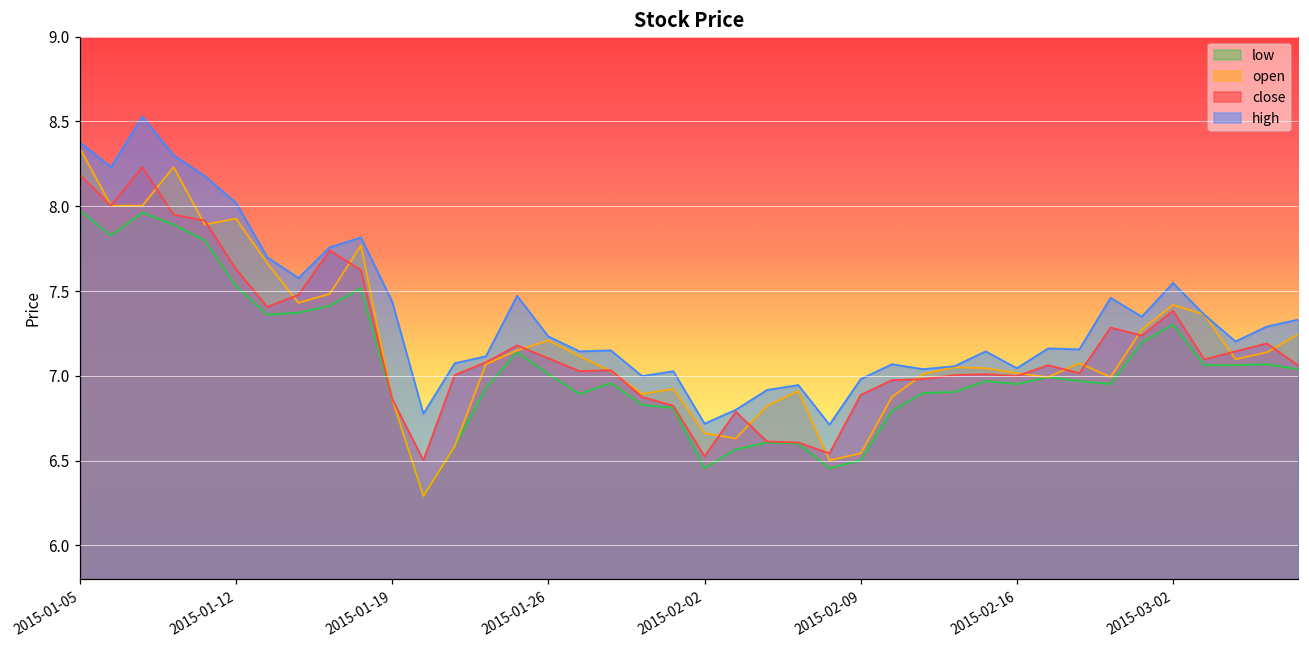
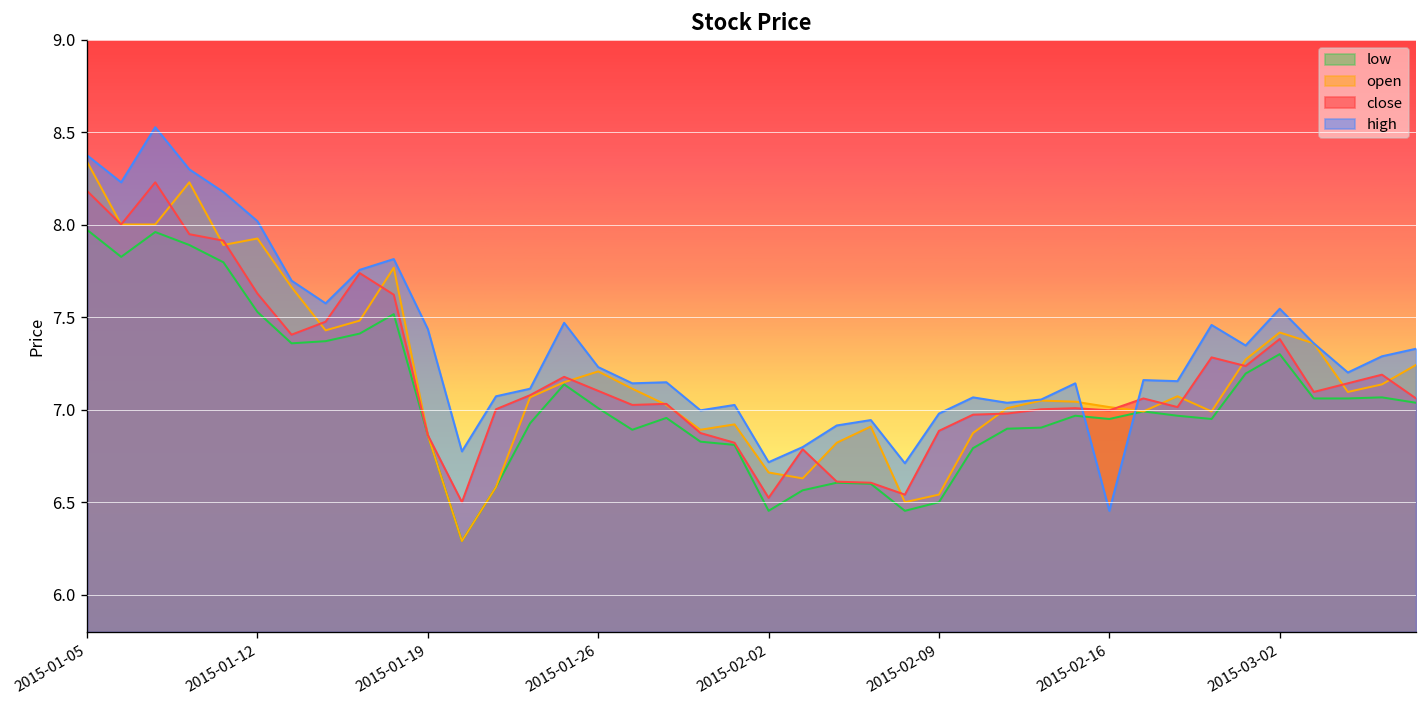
  {
    "low": {
      "2015-01-05": 7.97,
      "2015-01-12": 7.53,
      "2015-01-26": 7.01,
      "2015-02-02": 6.45,
      "2015-02-09": 6.50,
      "2015-02-16": 6.95,
      "2015-03-02": 7.30
    },
    "open": {
      "2015-01-05": 8.34,
      "2015-01-12": 7.93,
      "2015-01-26": 7.21,
      "2015-02-02": 6.66,
      "2015-02-09": 6.54,
      "2015-02-16": 7.02,
      "2015-03-02": 7.42
    },
    "close": {
      "2015-01-05": 8.18,
      "2015-01-12": 7.63,
      "2015-01-26": 7.10,
      "2015-02-02": 6.52,
      "2015-02-09": 6.89,
      "2015-02-16": 7.00,
      "2015-03-02": 7.38
    },
    "high": {
      "2015-01-05": 8.38,
      "2015-01-12": 8.02,
      "2015-01-19": 7.44,
      "2015-01-26": 7.23,
      "2015-02-02": 6.72,
      "2015-02-09": 6.98,
-     "2015-02-16": 7.04,
+     "2015-02-16": 6.45,
      "2015-03-02": 7.55
    }
  }
